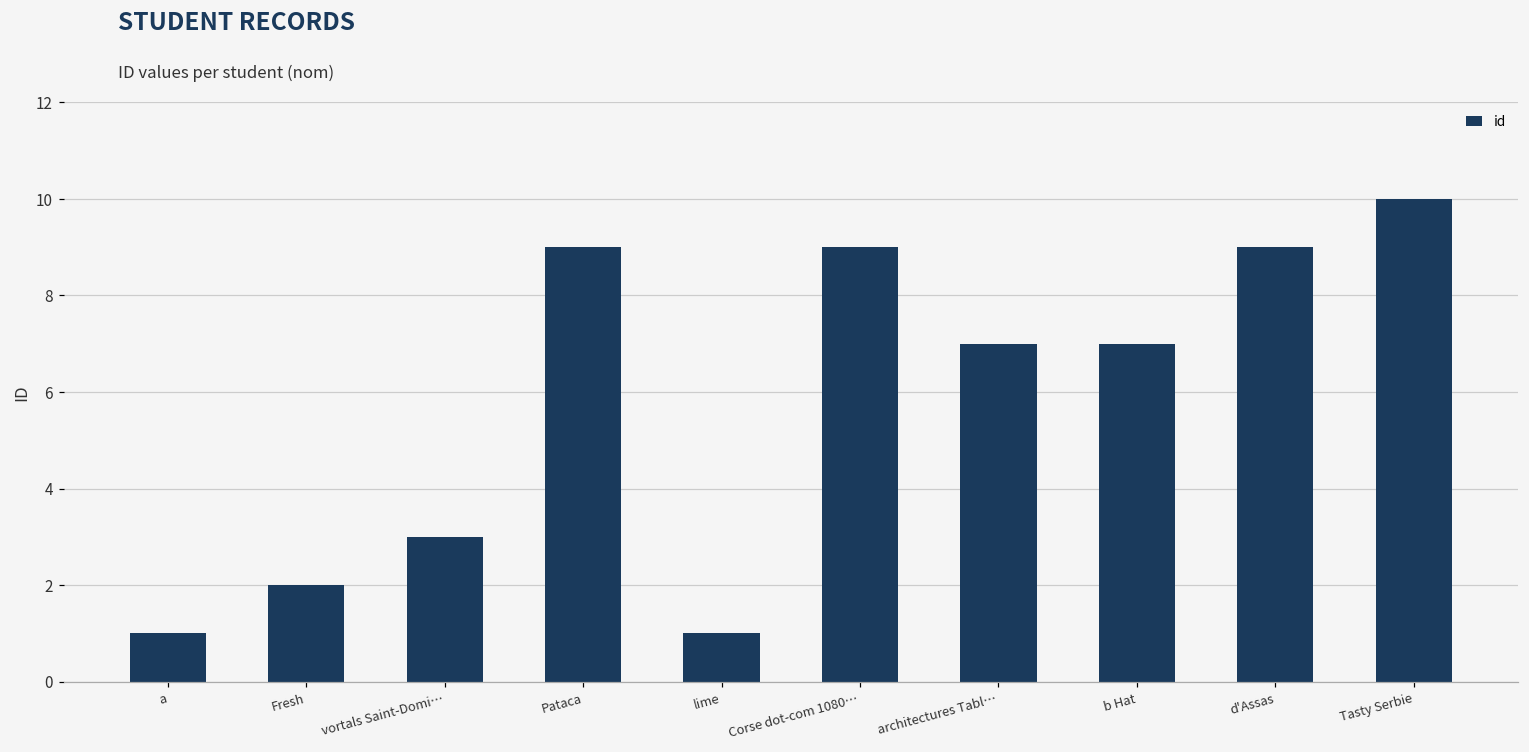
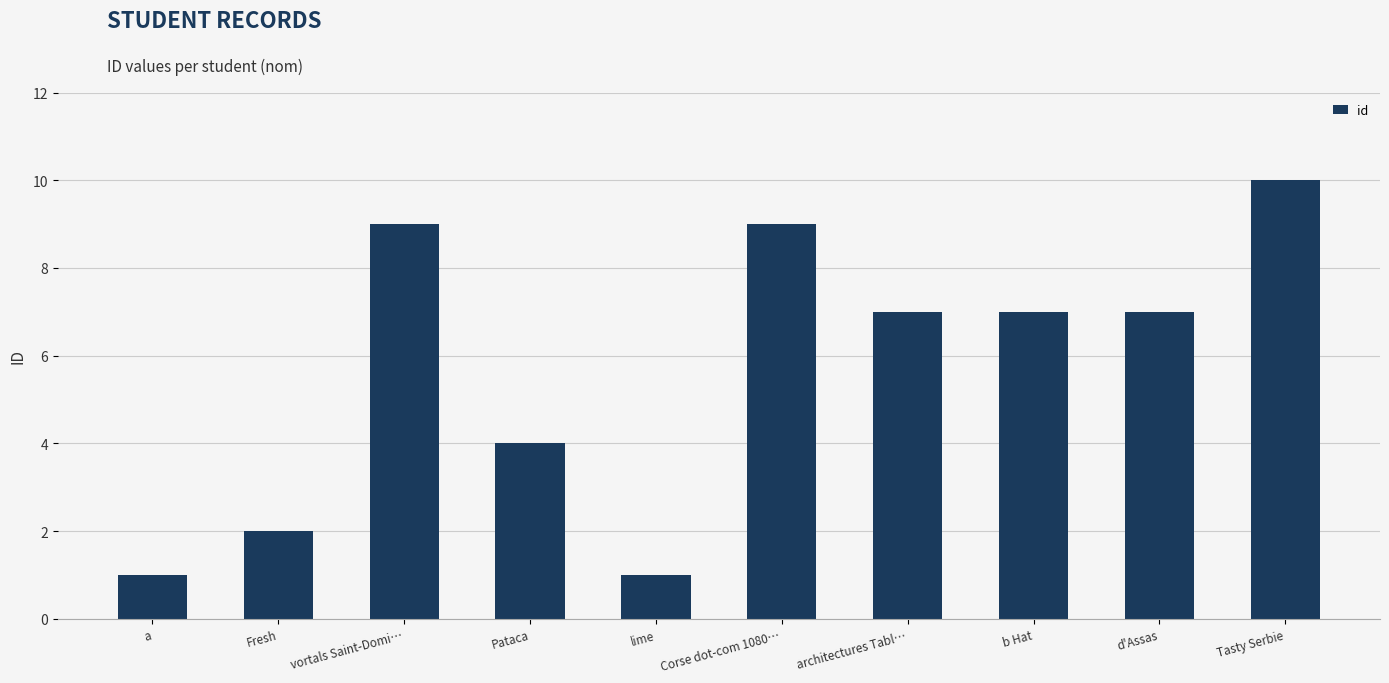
  {
    "a": 1,
    "Fresh": 2,
-   "vortals Saint-Domi…": 3,
-   "Pataca": 9,
+   "vortals Saint-Domi…": 9,
+   "Pataca": 4,
    "lime": 1,
    "Corse dot-com 1080…": 9,
    "architectures Tabl…": 7,
    "b Hat": 7,
-   "d'Assas": 9,
+   "d'Assas": 7,
    "Tasty Serbie": 10
  }
